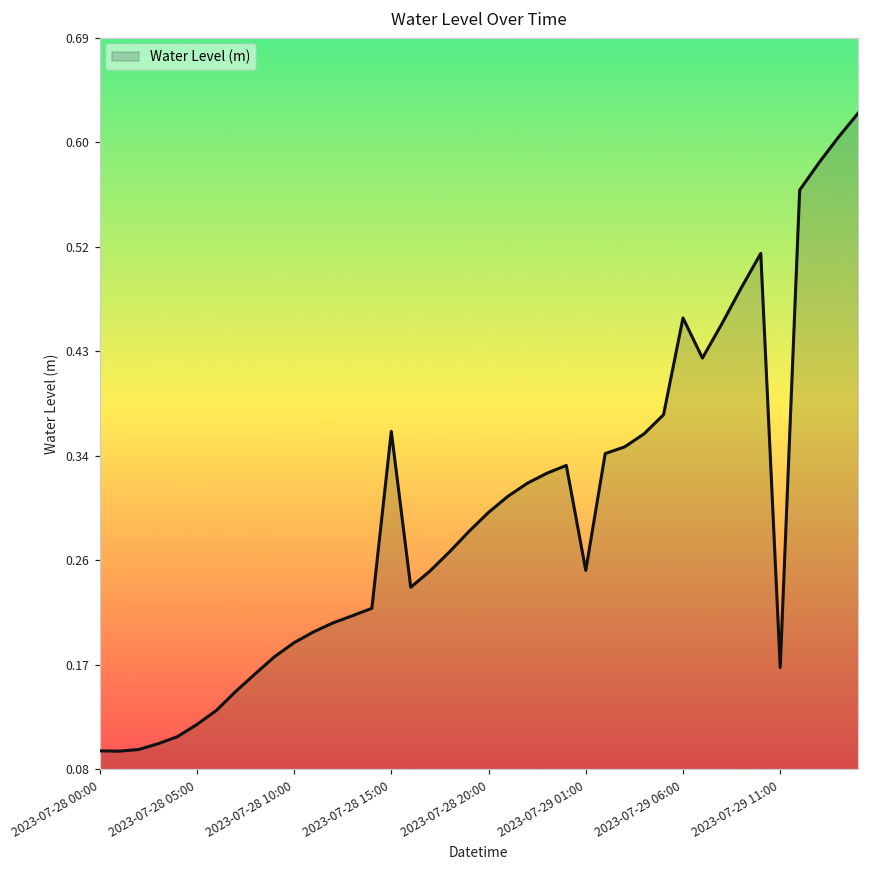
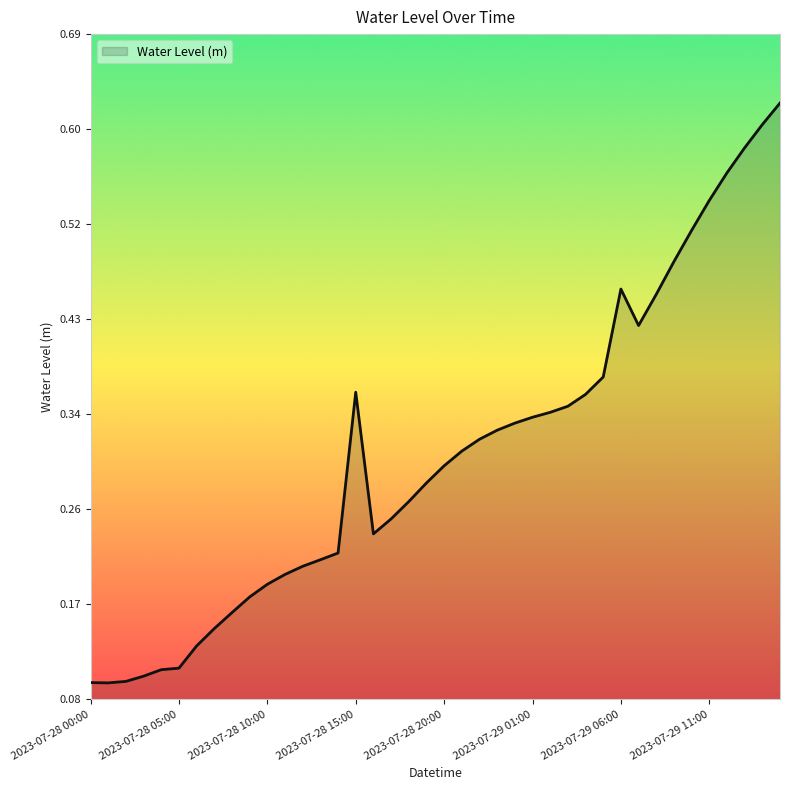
  {
    "2023-07-28 00:00": 0.100,
-   "2023-07-28 05:00": 0.121,
+   "2023-07-28 05:00": 0.113,
    "2023-07-28 10:00": 0.189,
    "2023-07-28 15:00": 0.363,
    "2023-07-28 20:00": 0.296,
-   "2023-07-29 01:00": 0.248,
+   "2023-07-29 01:00": 0.340,
    "2023-07-29 06:00": 0.456,
-   "2023-07-29 11:00": 0.168
+   "2023-07-29 11:00": 0.537
  }
